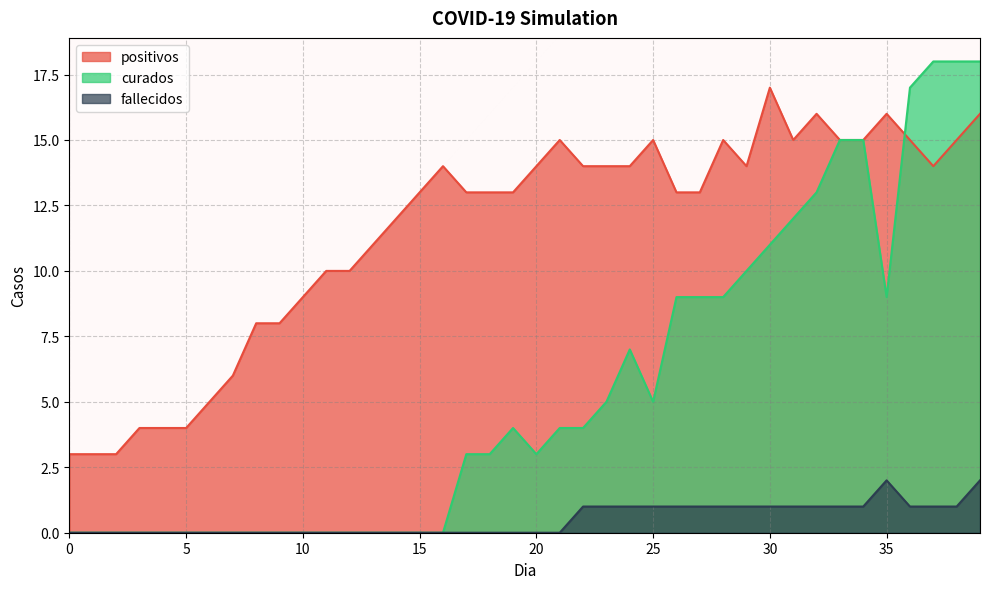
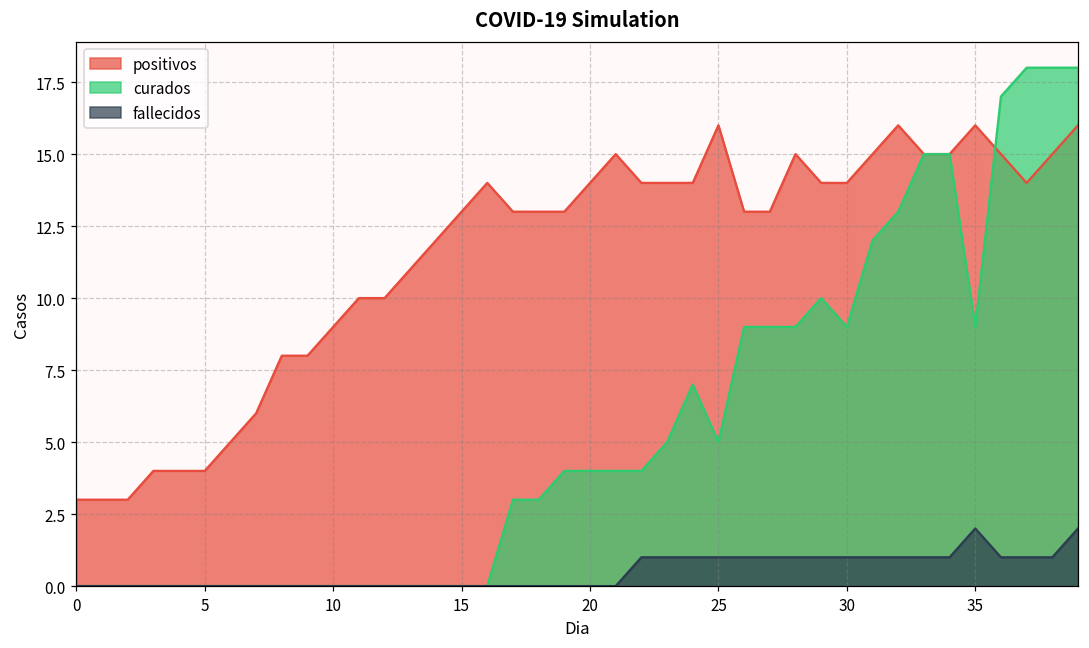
  {
    "positivos": {
      "0": 3,
      "5": 4,
      "10": 9,
      "15": 13,
      "20": 14,
-     "25": 15,
-     "30": 17,
+     "25": 16,
+     "30": 14,
      "35": 16
    },
    "curados": {
-     "20": 3,
+     "20": 4,
      "25": 5,
-     "30": 11,
+     "30": 9,
      "35": 9
    },
    "fallecidos": {
      "20": 0,
      "25": 1,
      "30": 1,
      "35": 2
    }
  }
